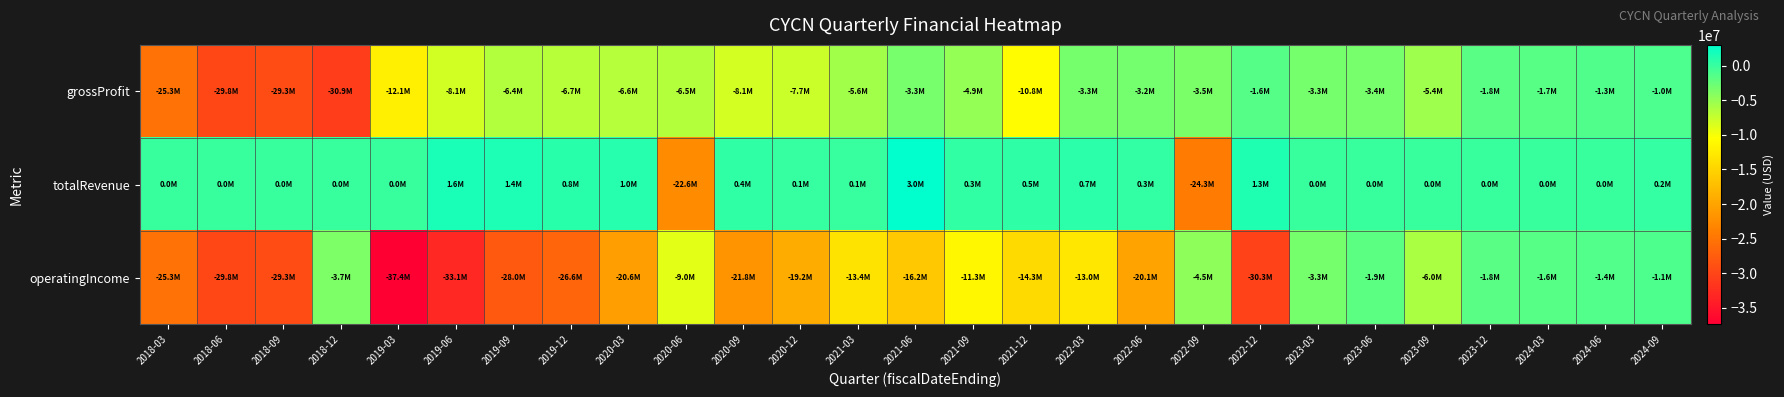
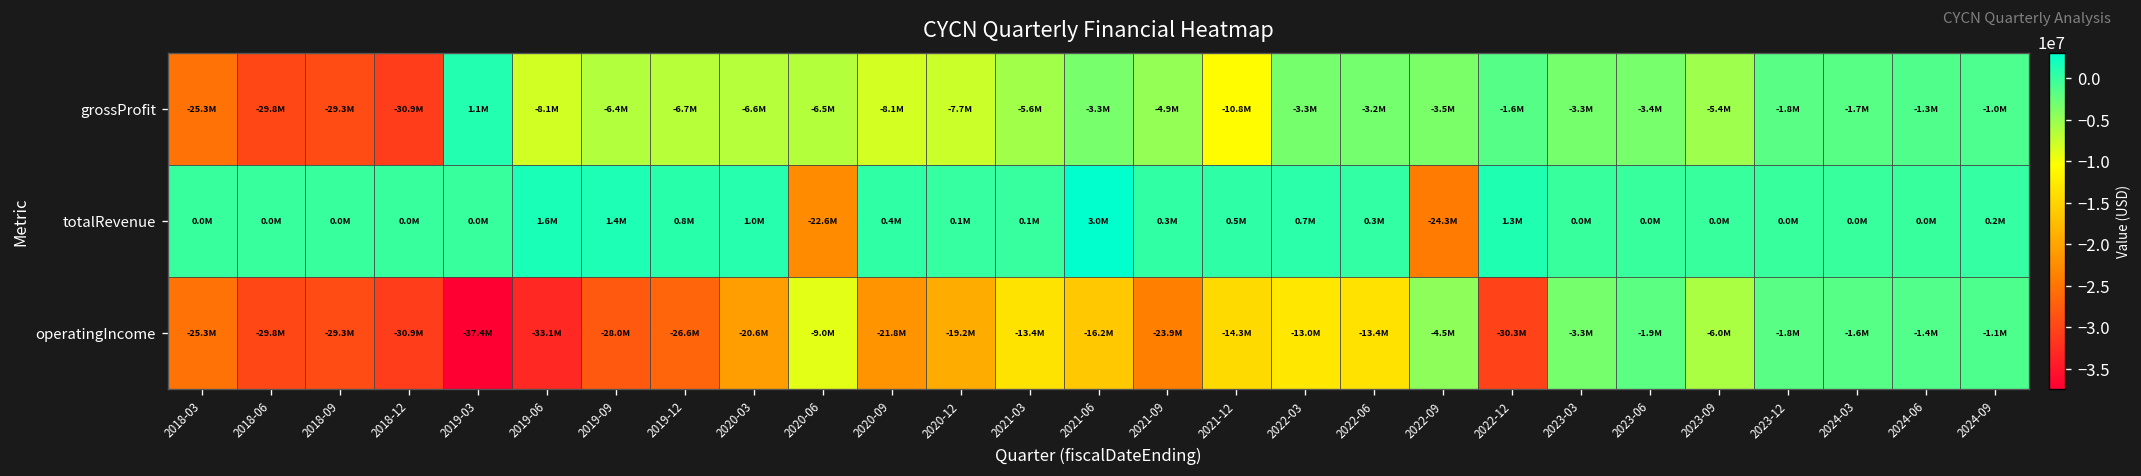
  {
    "grossProfit": {
      "2018-03": "-25.3M",
      "2018-06": "-29.8M",
      "2018-09": "-29.3M",
      "2018-12": "-30.9M",
-     "2019-03": "-12.1M",
+     "2019-03": "1.1M",
      "2019-06": "-8.1M",
      "2019-09": "-6.4M",
      "2019-12": "-6.7M",
      "2020-03": "-6.6M",
      "2020-06": "-6.5M",
      "2020-09": "-8.1M",
      "2020-12": "-7.7M",
      "2021-03": "-5.6M",
      "2021-06": "-3.3M",
      "2021-09": "-4.9M",
      "2021-12": "-10.8M",
      "2022-03": "-3.3M",
      "2022-06": "-3.2M",
      "2022-09": "-3.5M",
      "2022-12": "-1.6M",
      "2023-03": "-3.3M",
      "2023-06": "-3.4M",
      "2023-09": "-5.4M",
      "2023-12": "-1.8M",
      "2024-03": "-1.7M",
      "2024-06": "-1.3M",
      "2024-09": "-1.0M"
    },
    "totalRevenue": {
      "2018-03": "0.0M",
      "2018-06": "0.0M",
      "2018-09": "0.0M",
      "2018-12": "0.0M",
      "2019-03": "0.0M",
      "2019-06": "1.6M",
      "2019-09": "1.4M",
      "2019-12": "0.8M",
      "2020-03": "1.0M",
      "2020-06": "-22.6M",
      "2020-09": "0.4M",
      "2020-12": "0.1M",
      "2021-03": "0.1M",
      "2021-06": "3.0M",
      "2021-09": "0.3M",
      "2021-12": "0.5M",
      "2022-03": "0.7M",
      "2022-06": "0.3M",
      "2022-09": "-24.3M",
      "2022-12": "1.3M",
      "2023-03": "0.0M",
      "2023-06": "0.0M",
      "2023-09": "0.0M",
      "2023-12": "0.0M",
      "2024-03": "0.0M",
      "2024-06": "0.0M",
      "2024-09": "0.2M"
    },
    "operatingIncome": {
      "2018-03": "-25.3M",
      "2018-06": "-29.8M",
      "2018-09": "-29.3M",
-     "2018-12": "-3.7M",
+     "2018-12": "-30.9M",
      "2019-03": "-37.4M",
      "2019-06": "-33.1M",
      "2019-09": "-28.0M",
      "2019-12": "-26.6M",
      "2020-03": "-20.6M",
      "2020-06": "-9.0M",
      "2020-09": "-21.8M",
      "2020-12": "-19.2M",
      "2021-03": "-13.4M",
      "2021-06": "-16.2M",
-     "2021-09": "-11.3M",
+     "2021-09": "-23.9M",
      "2021-12": "-14.3M",
      "2022-03": "-13.0M",
-     "2022-06": "-20.1M",
+     "2022-06": "-13.4M",
      "2022-09": "-4.5M",
      "2022-12": "-30.3M",
      "2023-03": "-3.3M",
      "2023-06": "-1.9M",
      "2023-09": "-6.0M",
      "2023-12": "-1.8M",
      "2024-03": "-1.6M",
      "2024-06": "-1.4M",
      "2024-09": "-1.1M"
    }
  }
